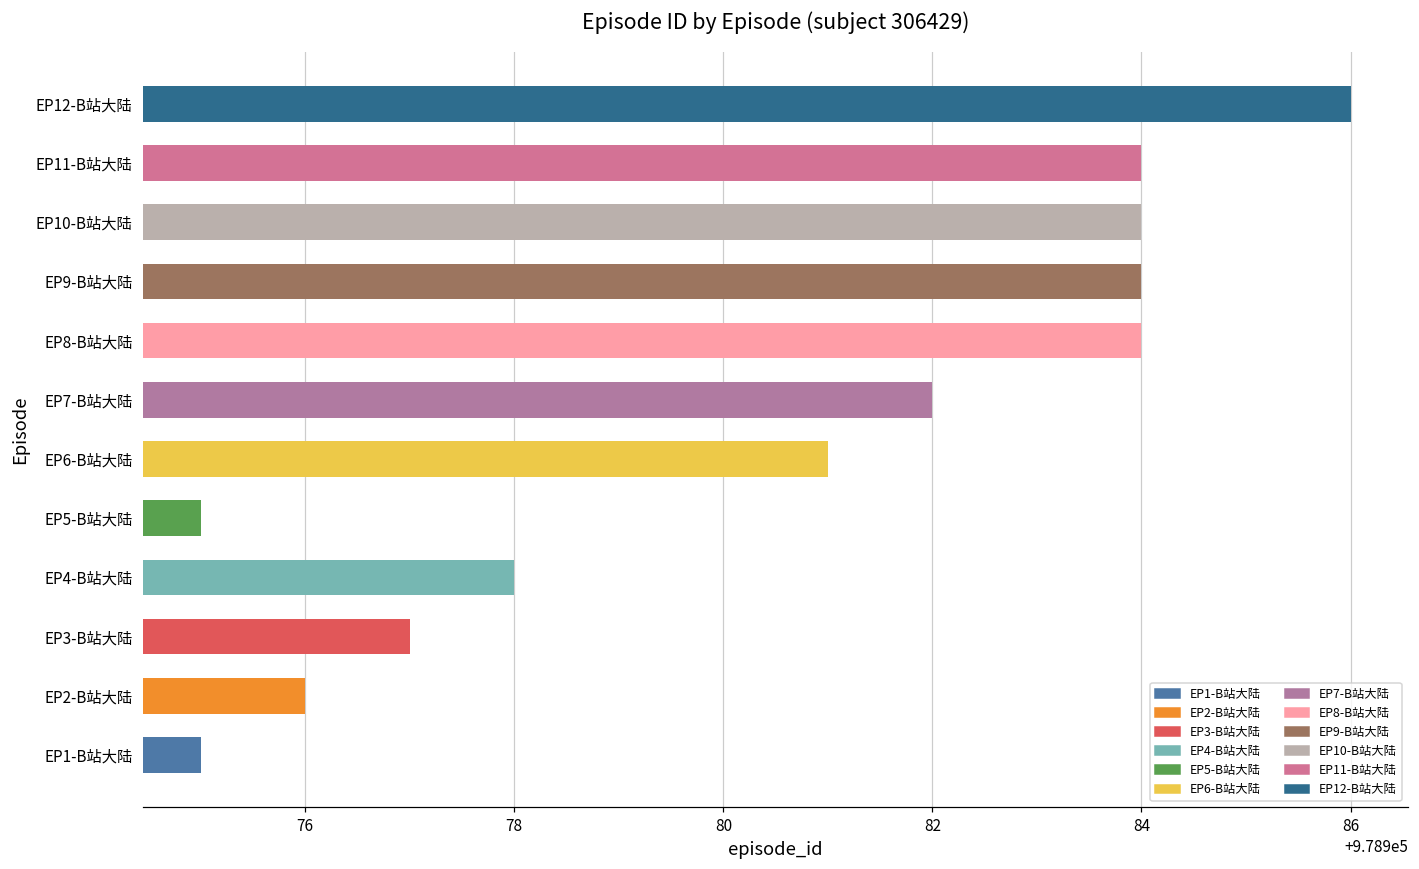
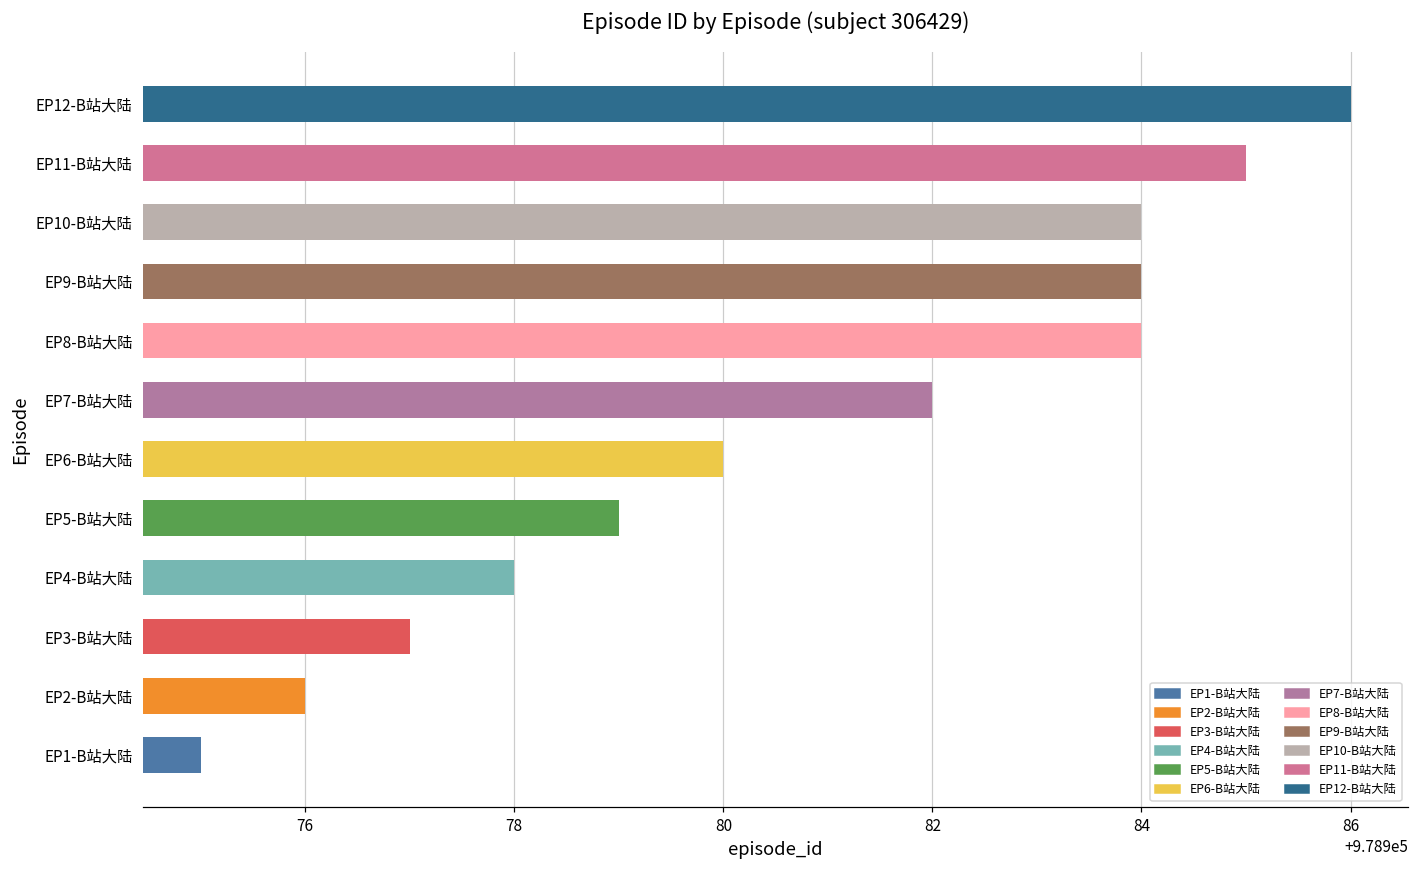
  {
    "EP12-B站大陆": 978986,
-   "EP11-B站大陆": 978984,
+   "EP11-B站大陆": 978985,
    "EP10-B站大陆": 978984,
    "EP9-B站大陆": 978984,
    "EP8-B站大陆": 978984,
    "EP7-B站大陆": 978982,
-   "EP6-B站大陆": 978981,
-   "EP5-B站大陆": 978975,
+   "EP6-B站大陆": 978980,
+   "EP5-B站大陆": 978979,
    "EP4-B站大陆": 978978,
    "EP3-B站大陆": 978977,
    "EP2-B站大陆": 978976,
    "EP1-B站大陆": 978975
  }
